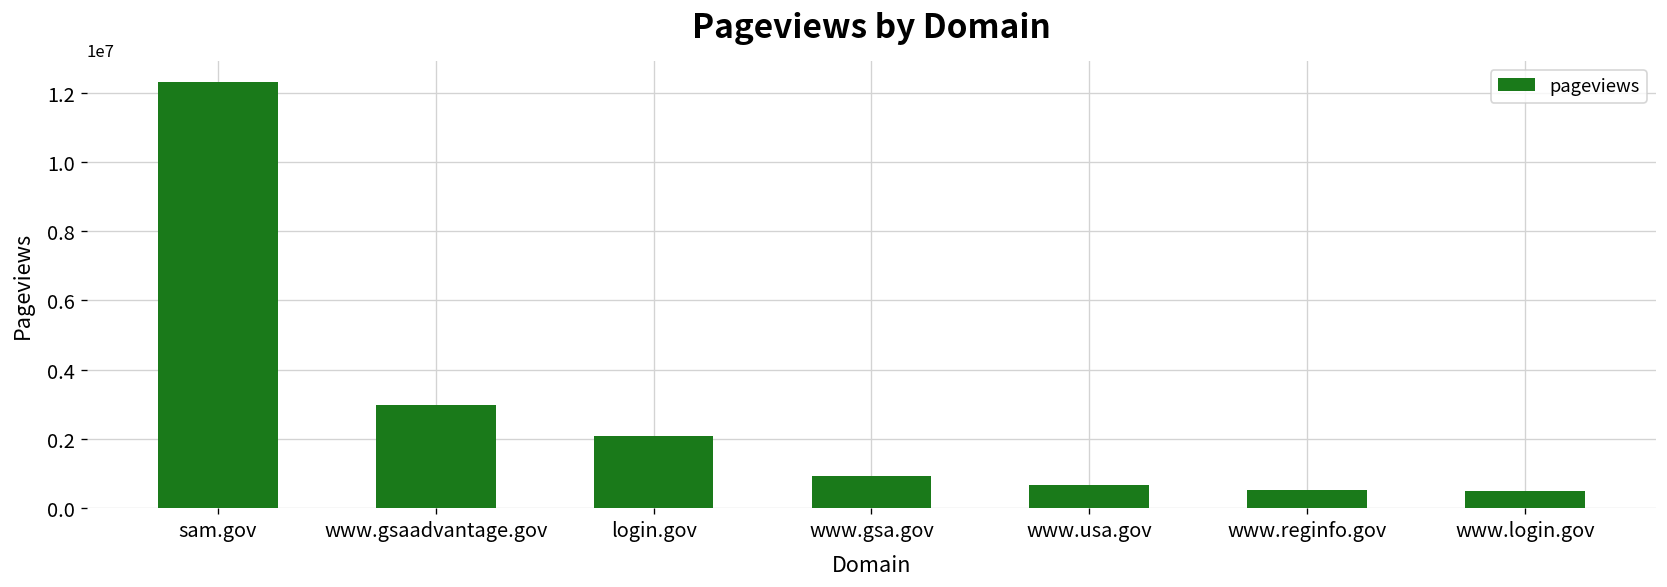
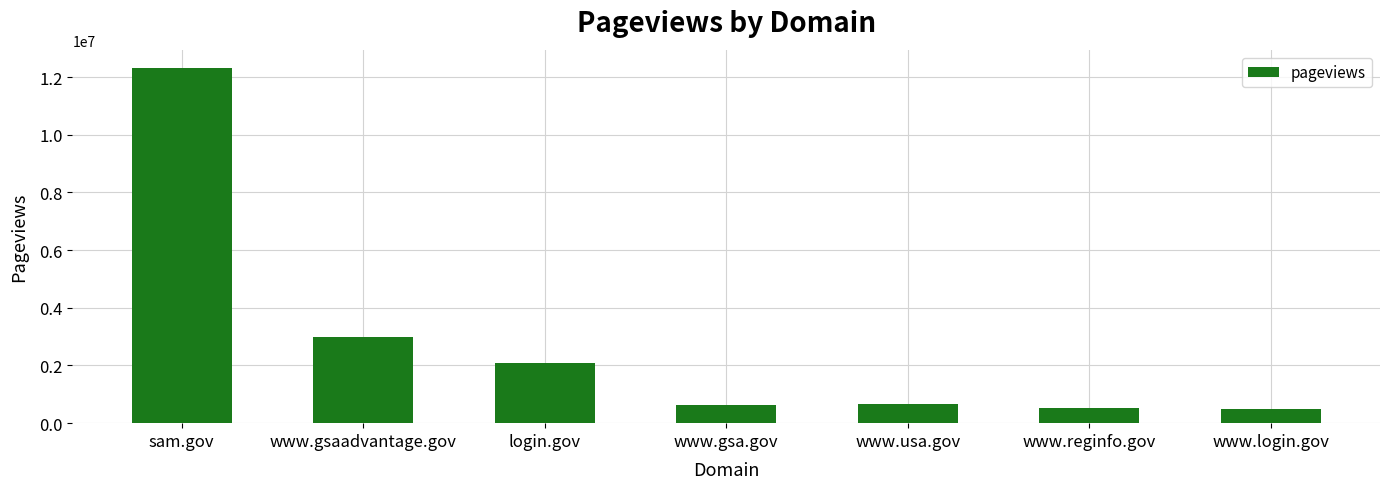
  {
    "sam.gov": 12300000,
    "www.gsaadvantage.gov": 3000000,
    "login.gov": 2100000,
-   "www.gsa.gov": 900000,
+   "www.gsa.gov": 600000,
    "www.usa.gov": 700000,
    "www.reginfo.gov": 500000,
    "www.login.gov": 500000
  }
